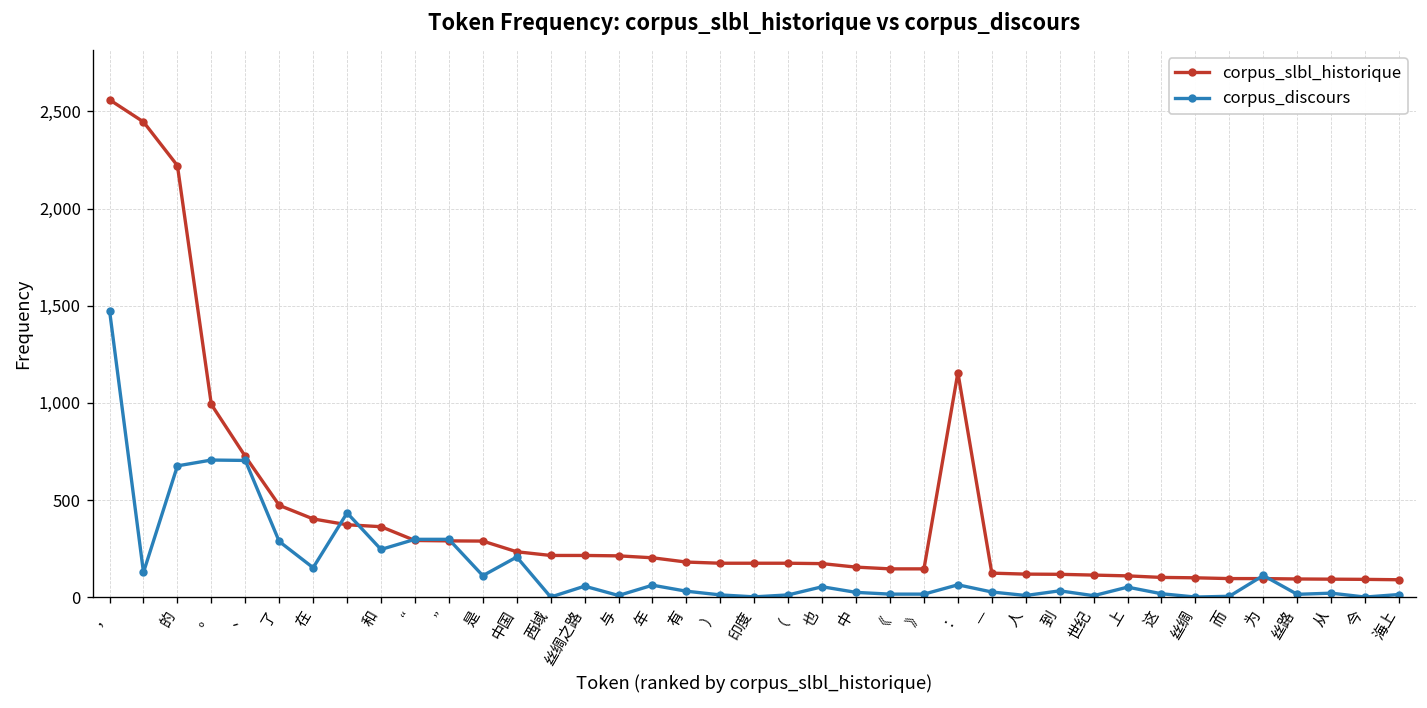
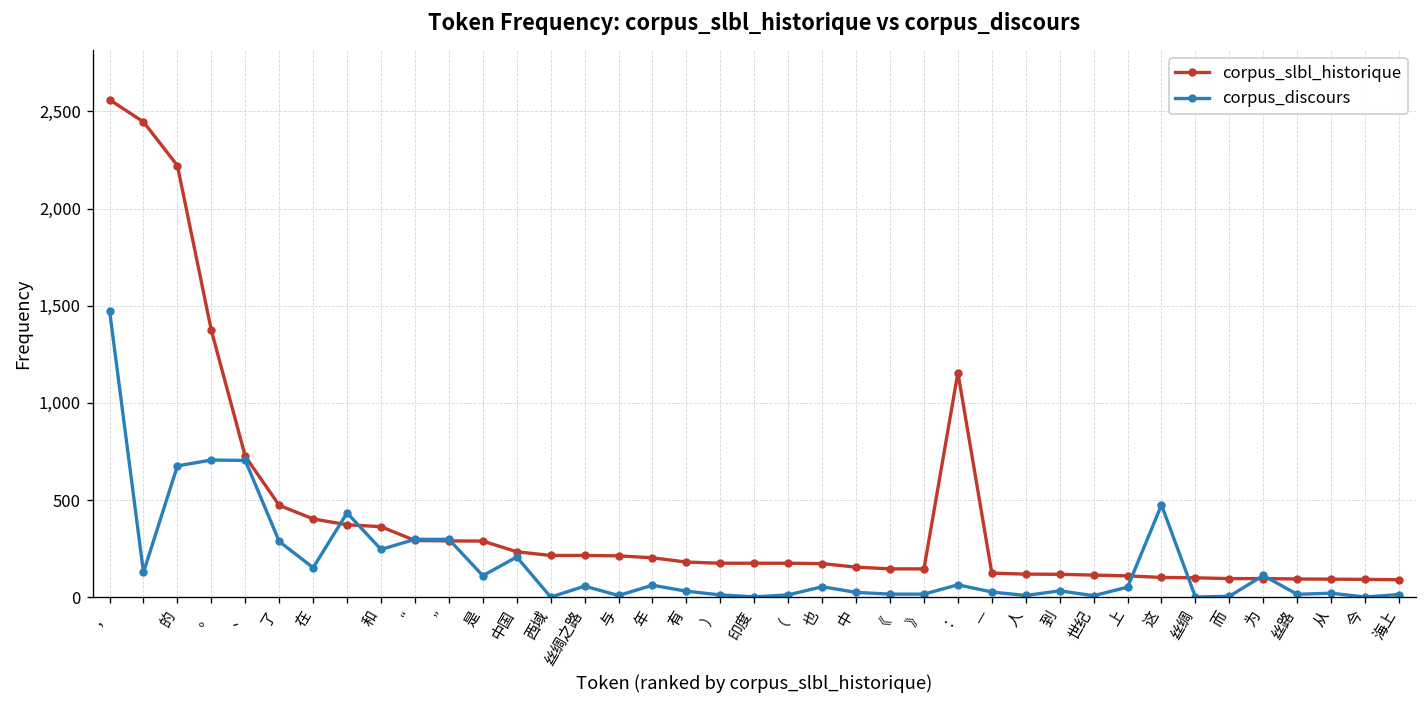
  {
    "corpus_slbl_historique": {
      "，": "2,560",
      "的": "2,220",
-     "。": "990",
+     "。": "1,370",
      "、": "730",
      "了": "470",
      "在": "400",
      "和": "360",
      "是": "290",
      "中国": "230",
      "西域": "220",
      "丝绸之路": "220",
      "与": "210",
      "年": "200",
      "有": "180",
      "）": "180",
      "印度": "180",
      "（": "180",
      "也": "170",
      "中": "160",
      "《": "150",
      "》": "150",
      "：": "1,160",
      "—": "120",
      "人": "120",
      "到": "120",
      "世纪": "110",
      "上": "110",
      "这": "100",
      "丝绸": "100",
      "而": "100",
      "为": "100",
      "丝路": "90",
      "从": "90",
      "今": "90",
      "海上": "90"
    },
    "corpus_discours": {
      "，": "1,480",
      "的": "680",
      "。": "710",
      "、": "700",
      "了": "290",
      "在": "150",
      "和": "250",
      "是": "110",
      "中国": "210",
      "西域": "0",
      "丝绸之路": "60",
      "与": "10",
      "年": "60",
      "有": "30",
      "）": "10",
      "印度": "0",
      "（": "10",
      "也": "50",
      "中": "30",
      "《": "20",
      "》": "20",
      "：": "60",
      "—": "30",
      "人": "10",
      "到": "30",
      "世纪": "10",
      "上": "50",
-     "这": "20",
+     "这": "480",
      "丝绸": "0",
      "而": "10",
      "为": "110",
      "丝路": "20",
      "从": "20",
      "今": "0",
      "海上": "10"
    }
  }
